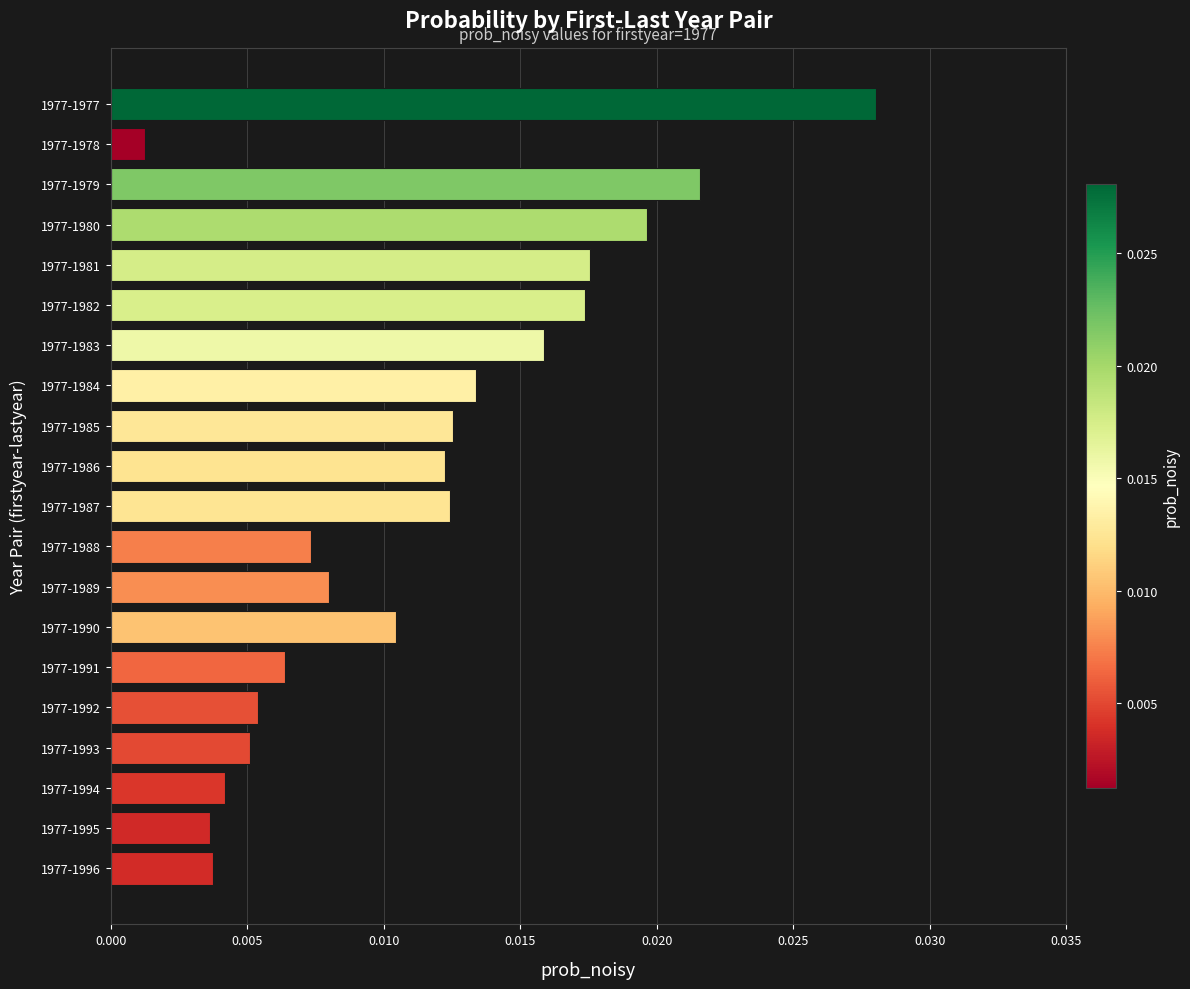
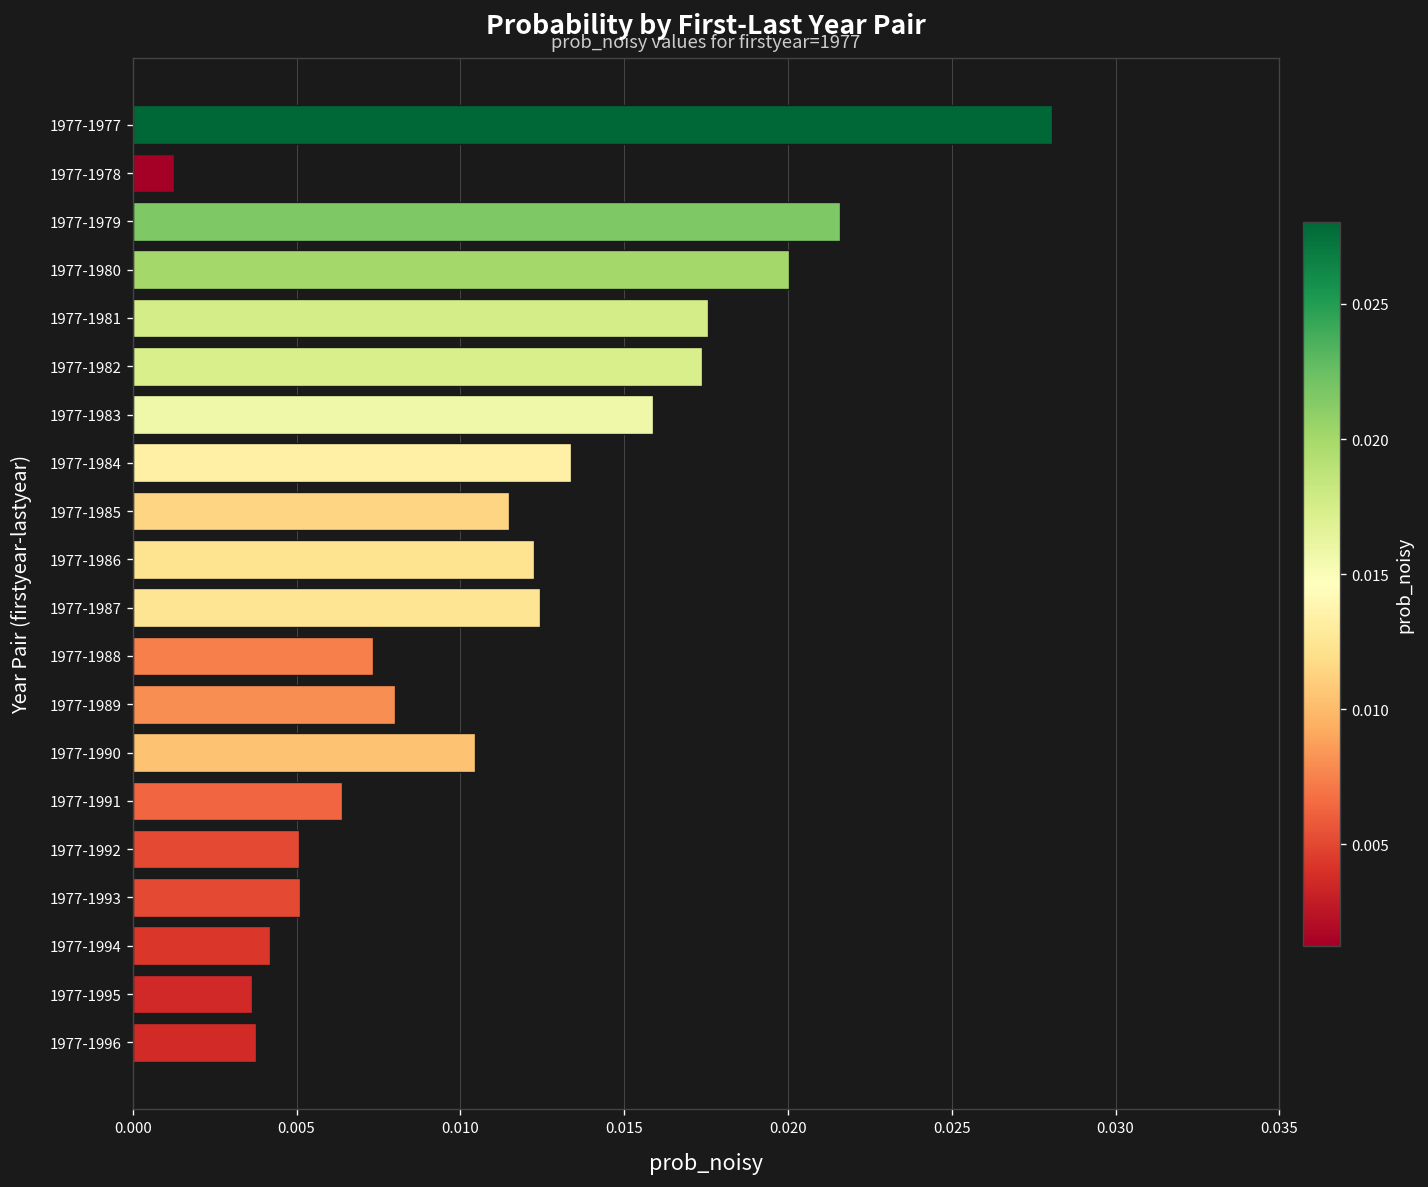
  {
    "1977-1977": 0.0281,
    "1977-1978": 0.0012,
    "1977-1979": 0.0216,
-   "1977-1980": 0.0197,
+   "1977-1980": 0.0200,
    "1977-1981": 0.0176,
    "1977-1982": 0.0174,
    "1977-1983": 0.0159,
    "1977-1984": 0.0134,
-   "1977-1985": 0.0126,
+   "1977-1985": 0.0115,
    "1977-1986": 0.0123,
    "1977-1987": 0.0124,
    "1977-1988": 0.0073,
    "1977-1989": 0.0080,
    "1977-1990": 0.0104,
    "1977-1991": 0.0064,
-   "1977-1992": 0.0054,
+   "1977-1992": 0.0051,
    "1977-1993": 0.0051,
    "1977-1994": 0.0042,
    "1977-1995": 0.0036,
    "1977-1996": 0.0037
  }
